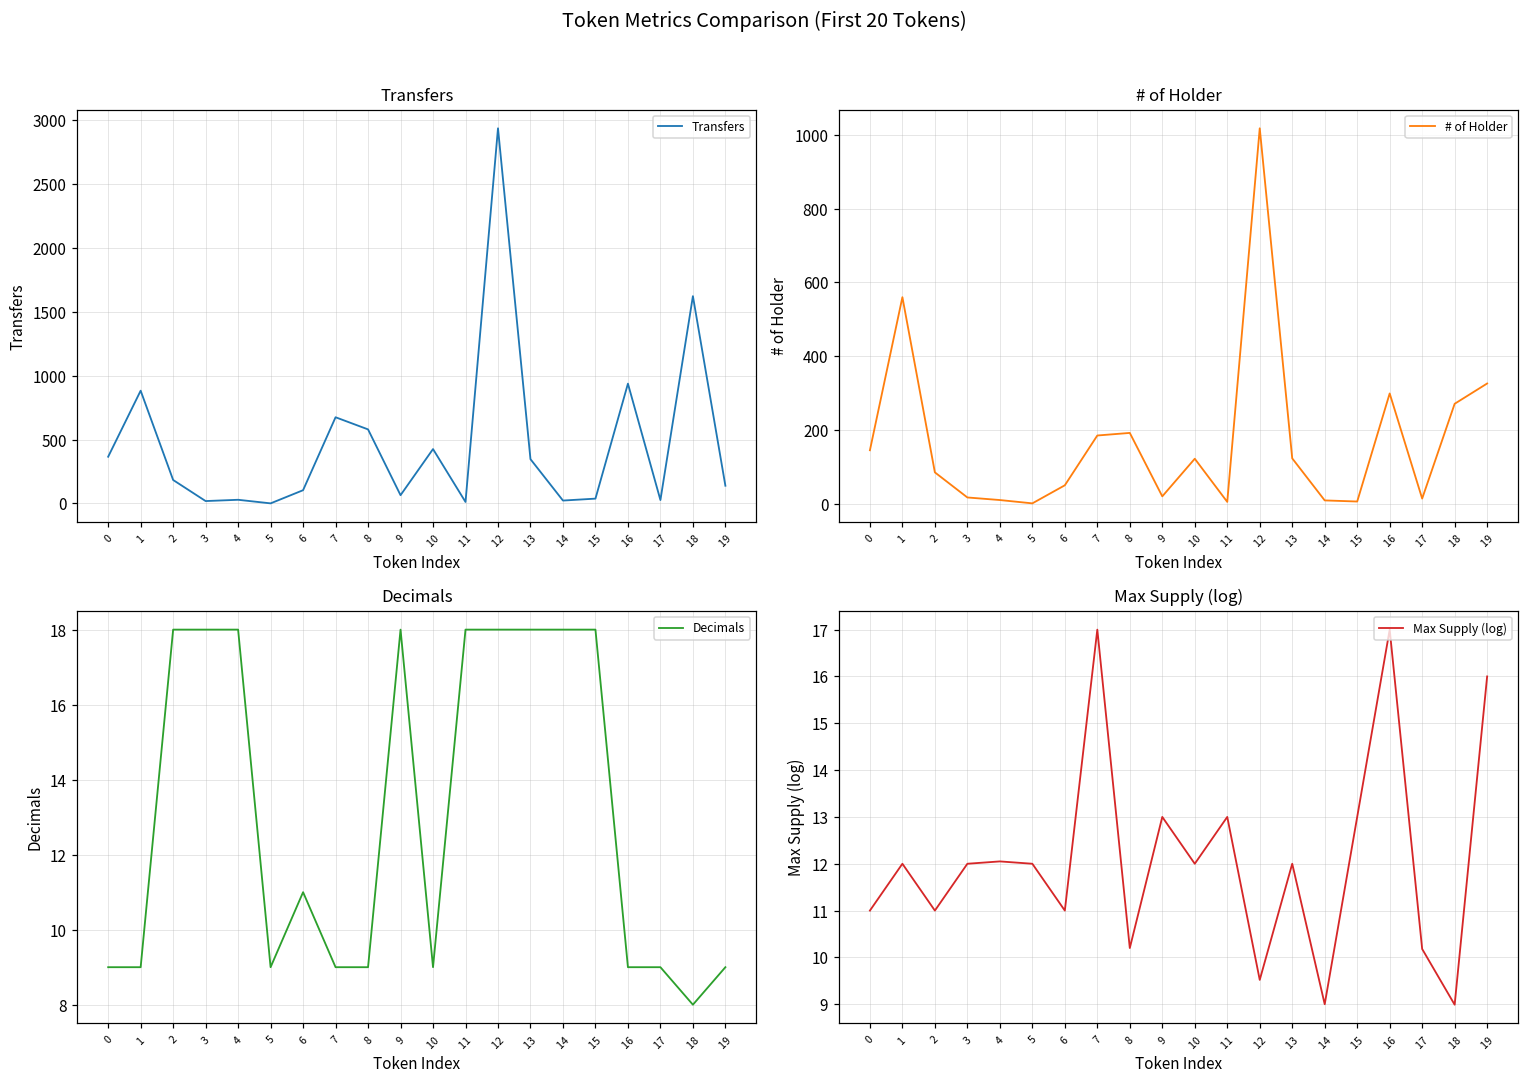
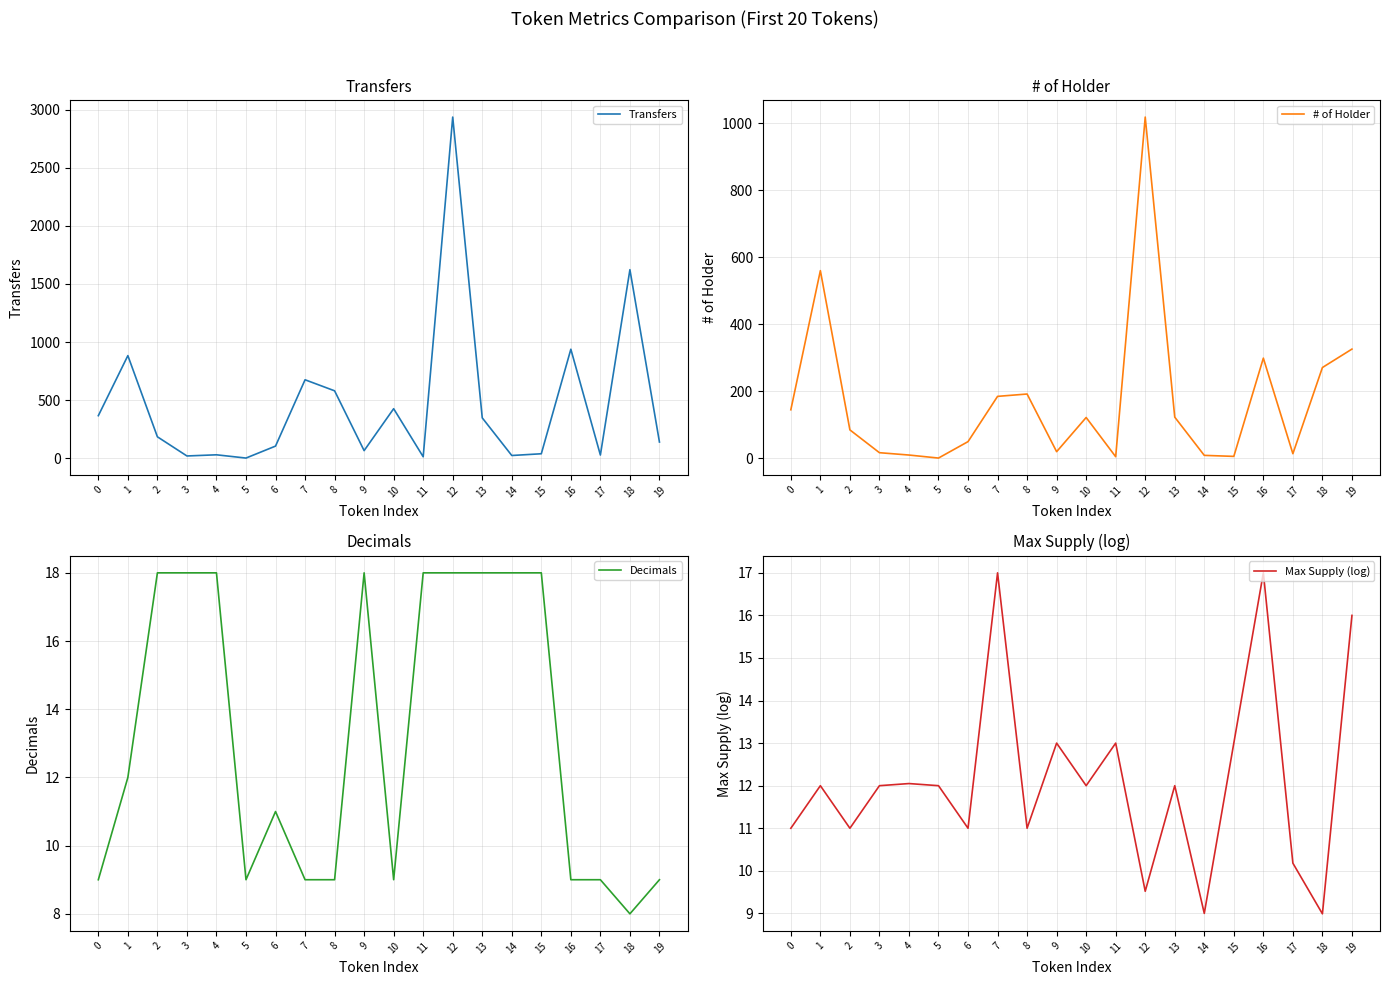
  {
    "Transfers": {
      "0": 370,
      "1": 880,
      "2": 180,
      "3": 20,
      "4": 30,
      "5": 0,
      "6": 100,
      "7": 680,
      "8": 580,
      "9": 70,
      "10": 430,
      "11": 10,
      "12": 2940,
      "13": 350,
      "14": 20,
      "15": 40,
      "16": 940,
      "17": 30,
      "18": 1620,
      "19": 140
    },
    "# of Holder": {
      "0": 150,
      "1": 560,
      "2": 90,
      "3": 20,
      "4": 10,
      "5": 0,
      "6": 50,
      "7": 190,
      "8": 190,
      "9": 20,
      "10": 120,
      "11": 10,
      "12": 1020,
      "13": 120,
      "14": 10,
      "15": 10,
      "16": 300,
      "17": 10,
      "18": 270,
      "19": 330
    },
    "Decimals": {
      "0": 9,
-     "1": 9,
+     "1": 12,
      "2": 18,
      "3": 18,
      "4": 18,
      "5": 9,
      "6": 11,
      "7": 9,
      "8": 9,
      "9": 18,
      "10": 9,
      "11": 18,
      "12": 18,
      "13": 18,
      "14": 18,
      "15": 18,
      "16": 9,
      "17": 9,
      "18": 8,
      "19": 9
    },
    "Max Supply (log)": {
      "0": 11.0,
      "1": 12.0,
      "2": 11.0,
      "3": 12.0,
      "4": 12.1,
      "5": 12.0,
      "6": 11.0,
      "7": 17.0,
-     "8": 10.2,
+     "8": 11.0,
      "9": 13.0,
      "10": 12.0,
      "11": 13.0,
      "12": 9.5,
      "13": 12.0,
      "14": 9.0,
      "15": 13.0,
      "17": 10.2,
      "18": 9.0,
      "19": 16.0
    }
  }
